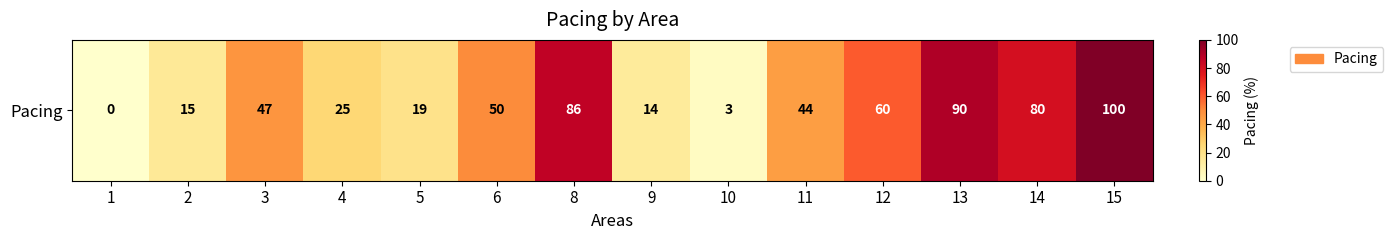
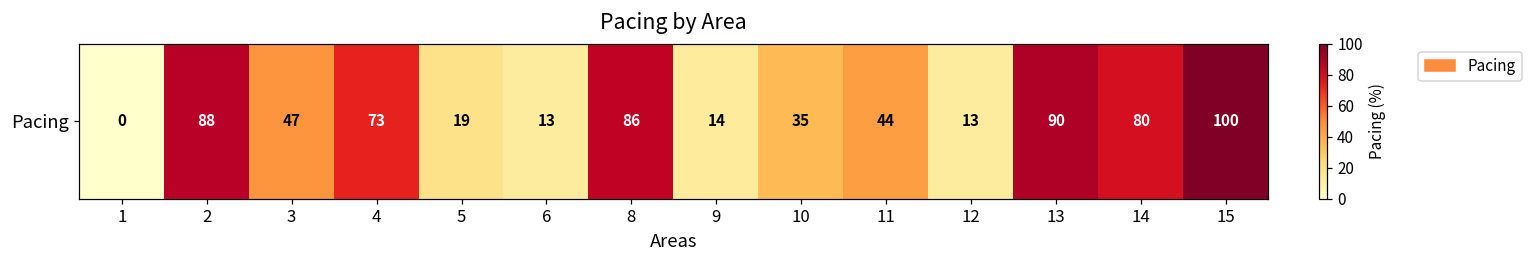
  {
    "Pacing": {
      "1": 0,
-     "2": 15,
+     "2": 88,
      "3": 47,
-     "4": 25,
+     "4": 73,
      "5": 19,
-     "6": 50,
+     "6": 13,
      "8": 86,
      "9": 14,
-     "10": 3,
+     "10": 35,
      "11": 44,
-     "12": 60,
+     "12": 13,
      "13": 90,
      "14": 80,
      "15": 100
    }
  }
